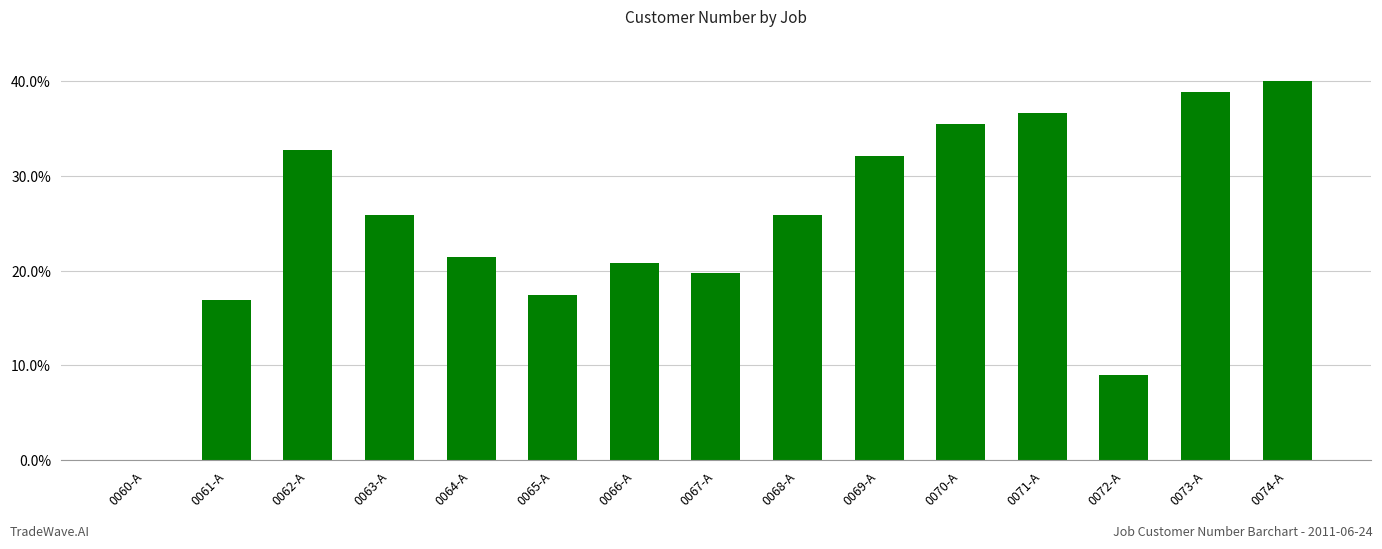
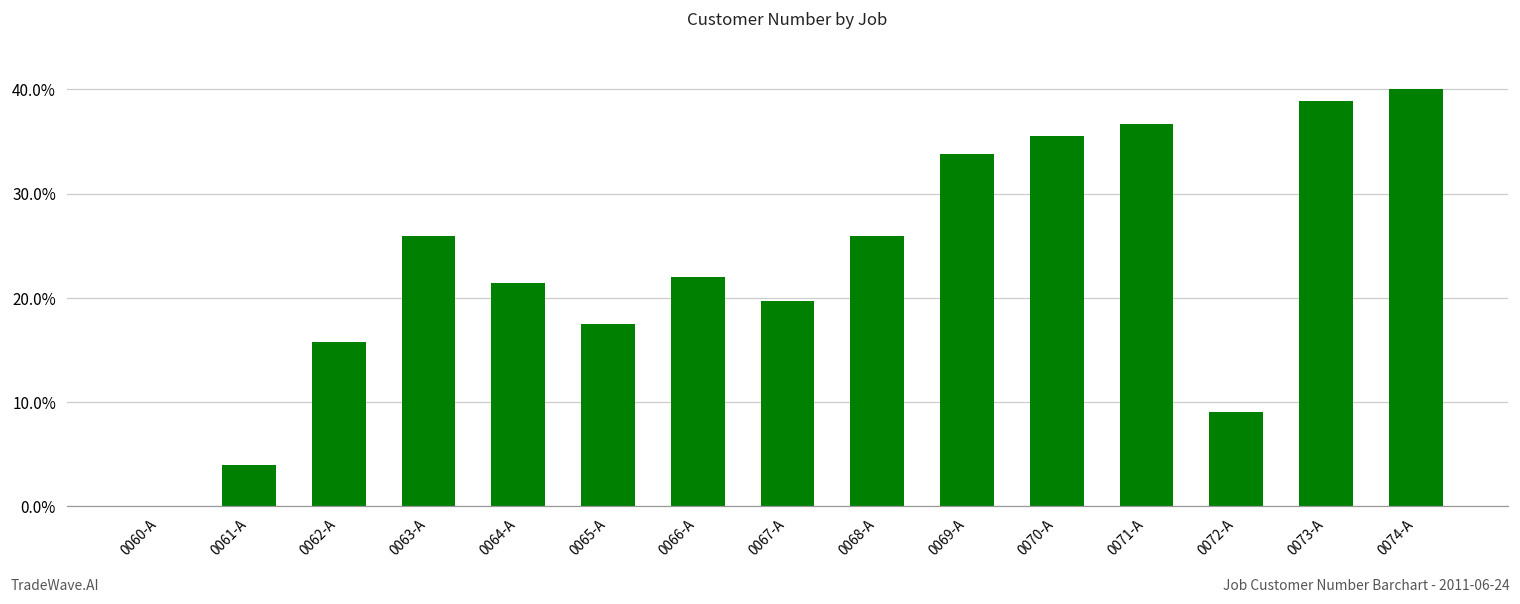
  {
    "0060-A": "0%",
-   "0061-A": "17%",
-   "0062-A": "33%",
+   "0061-A": "4%",
+   "0062-A": "16%",
    "0063-A": "26%",
    "0064-A": "21%",
    "0065-A": "17%",
-   "0066-A": "21%",
+   "0066-A": "22%",
    "0067-A": "20%",
    "0068-A": "26%",
-   "0069-A": "32%",
+   "0069-A": "34%",
    "0070-A": "35%",
    "0071-A": "37%",
    "0072-A": "9%",
    "0073-A": "39%",
    "0074-A": "40%"
  }
